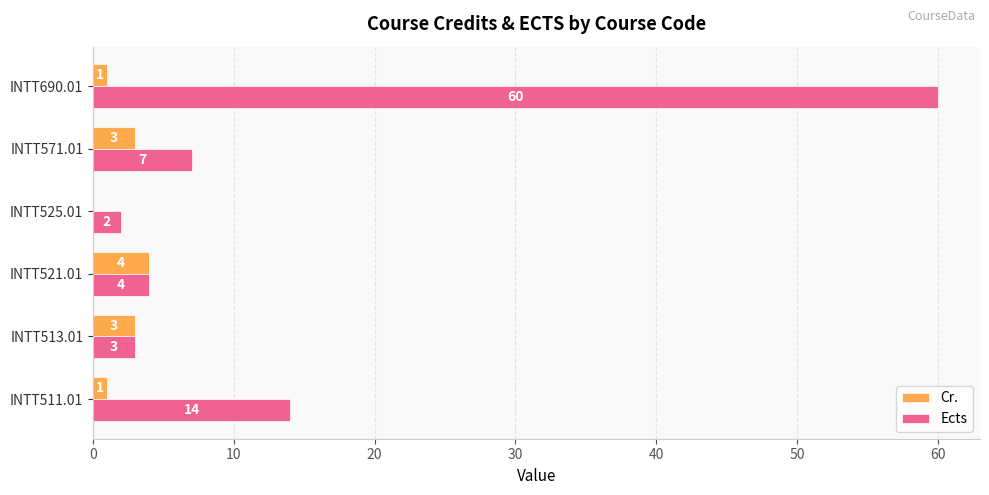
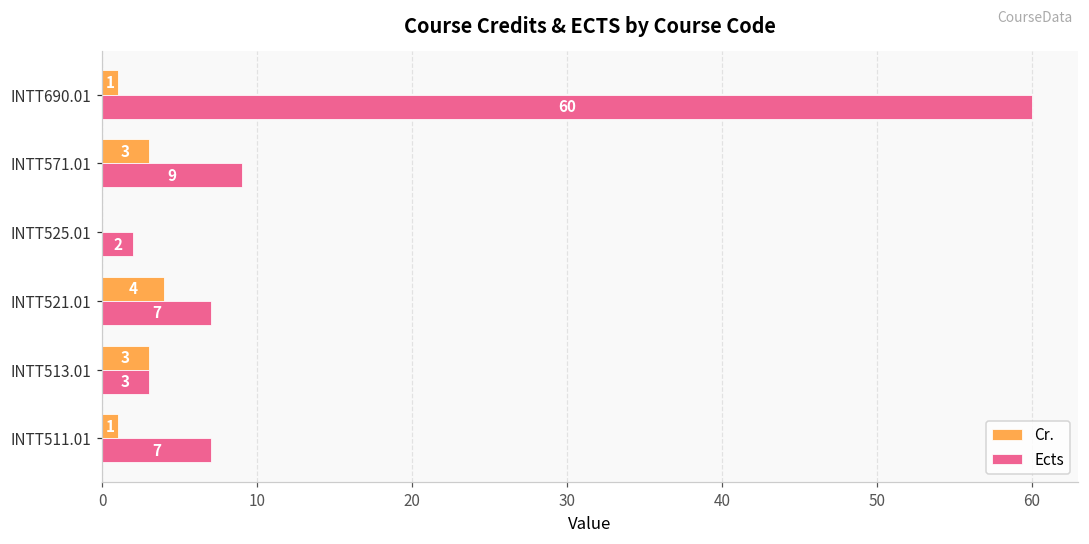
  {
    "Cr.": {
      "INTT690.01": 1,
      "INTT571.01": 3,
      "INTT521.01": 4,
      "INTT513.01": 3,
      "INTT511.01": 1
    },
    "Ects": {
      "INTT690.01": 60,
-     "INTT571.01": 7,
+     "INTT571.01": 9,
      "INTT525.01": 2,
-     "INTT521.01": 4,
+     "INTT521.01": 7,
      "INTT513.01": 3,
-     "INTT511.01": 14
+     "INTT511.01": 7
    }
  }
